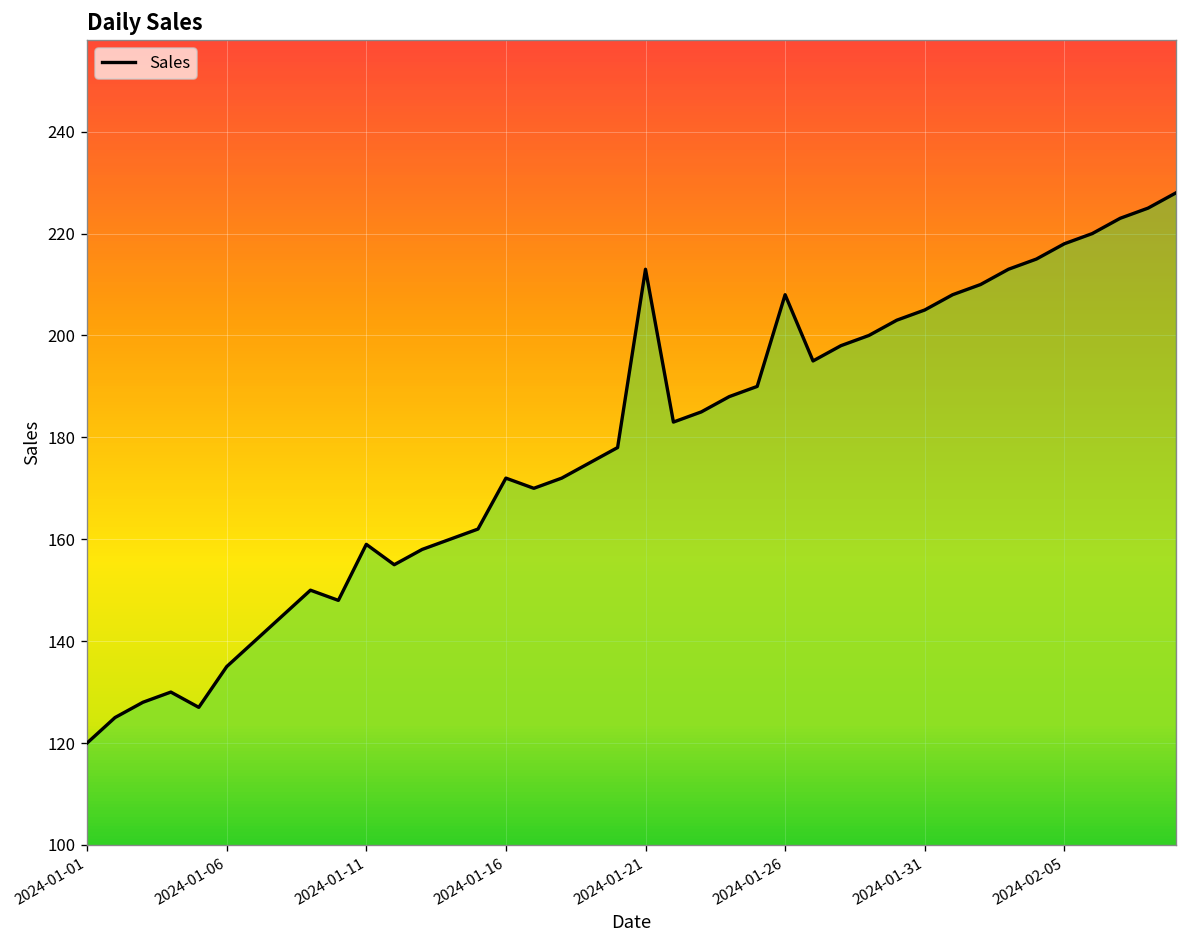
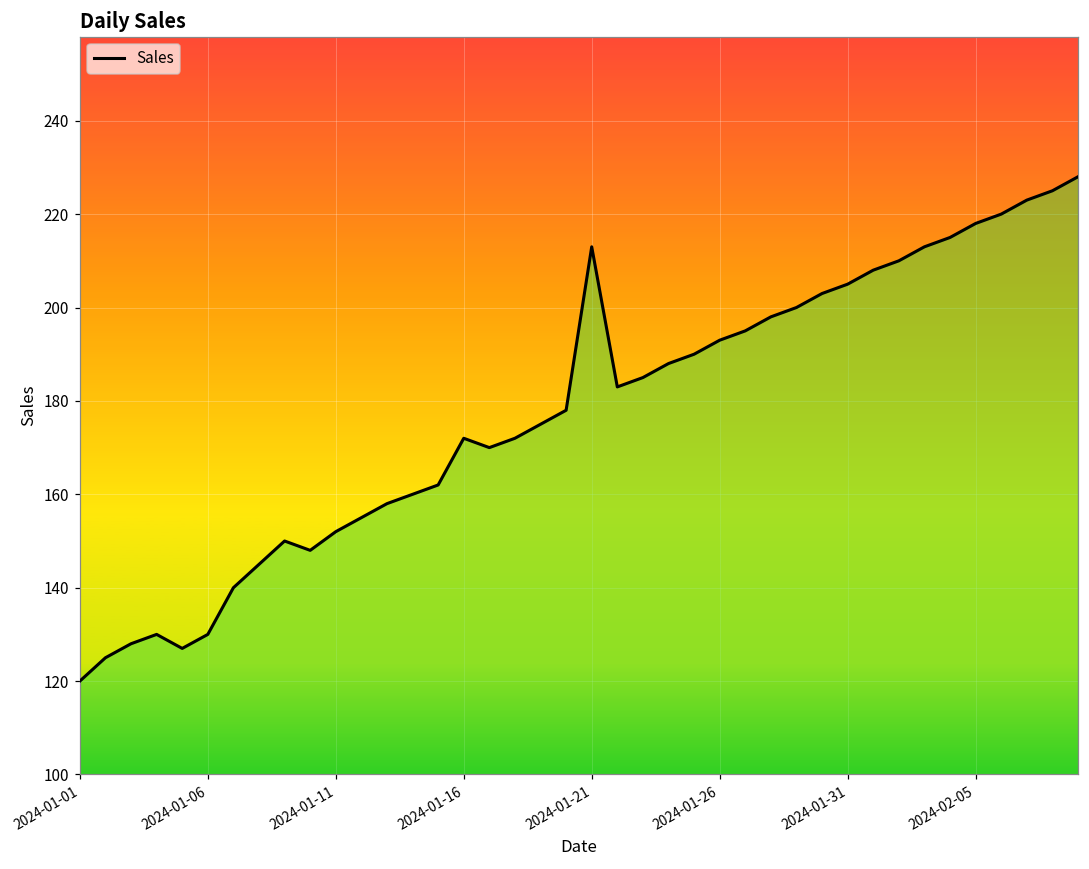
  {
    "2024-01-01": 120,
-   "2024-01-06": 135,
-   "2024-01-11": 159,
+   "2024-01-06": 130,
+   "2024-01-11": 152,
    "2024-01-16": 172,
    "2024-01-21": 213,
-   "2024-01-26": 208,
+   "2024-01-26": 193,
    "2024-01-31": 205,
    "2024-02-05": 218
  }
